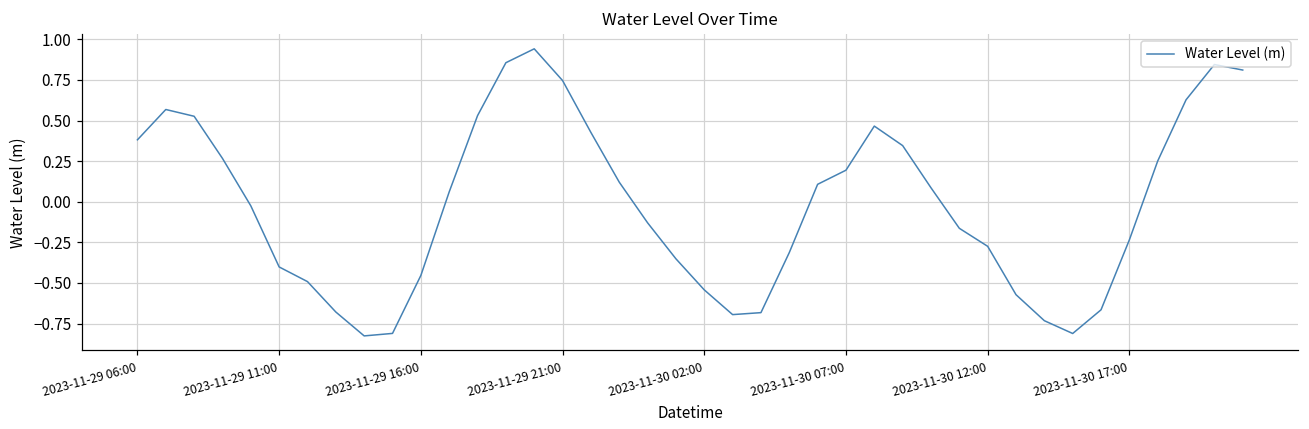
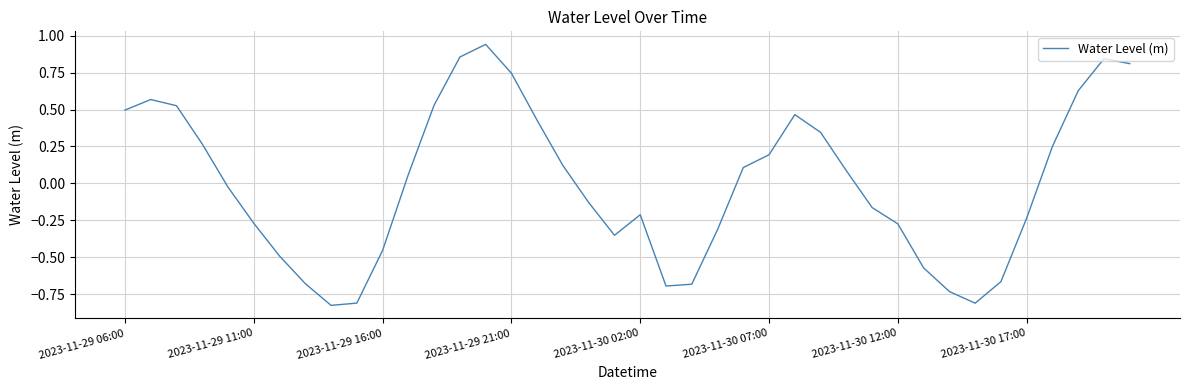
  {
-   "2023-11-29 06:00": 0.38,
-   "2023-11-29 11:00": -0.40,
+   "2023-11-29 06:00": 0.50,
+   "2023-11-29 11:00": -0.27,
    "2023-11-29 16:00": -0.45,
    "2023-11-29 21:00": 0.75,
-   "2023-11-30 02:00": -0.54,
+   "2023-11-30 02:00": -0.21,
    "2023-11-30 07:00": 0.19,
    "2023-11-30 12:00": -0.27,
    "2023-11-30 17:00": -0.23
  }
